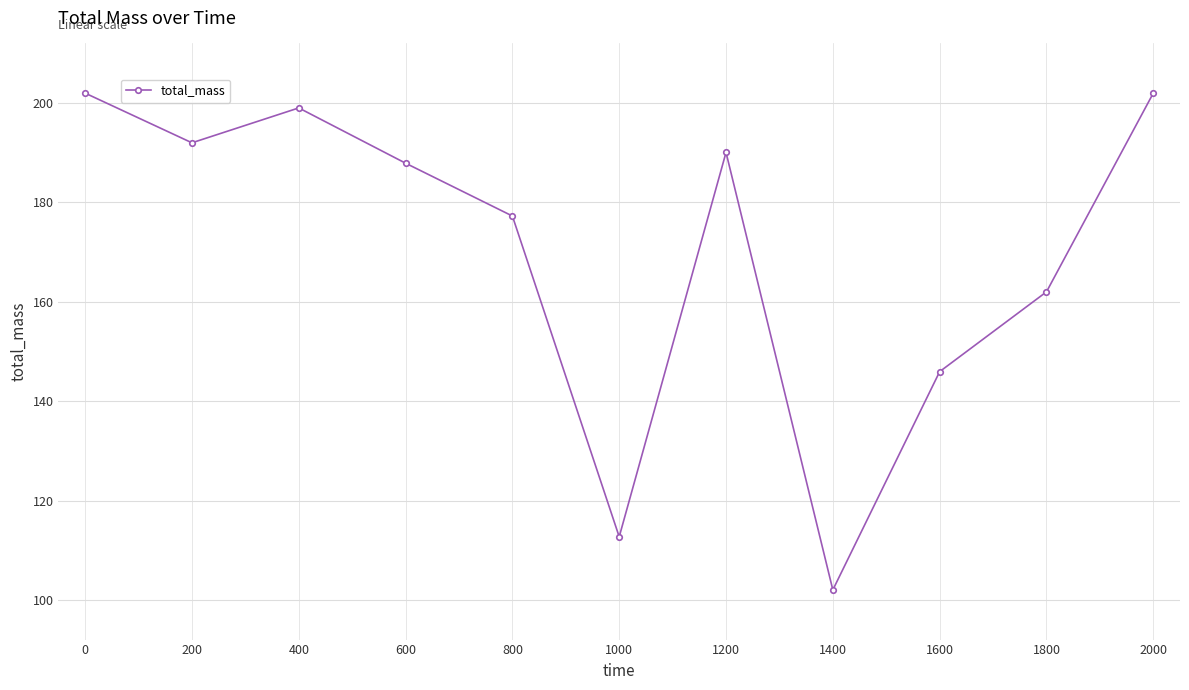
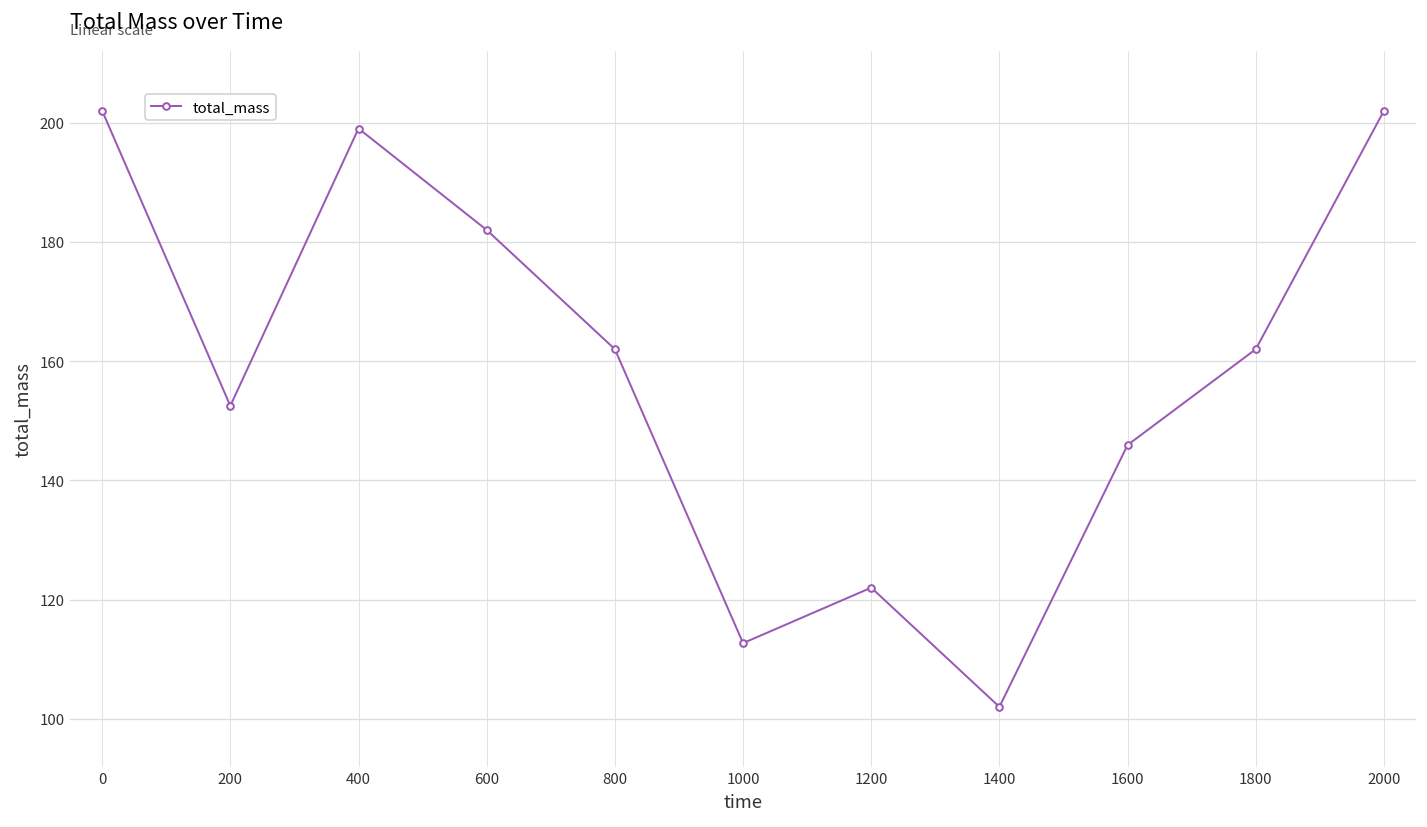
  {
    "0": 202,
-   "200": 192,
+   "200": 153,
    "400": 199,
-   "600": 188,
-   "800": 177,
+   "600": 182,
+   "800": 162,
    "1000": 113,
-   "1200": 190,
+   "1200": 122,
    "1400": 102,
    "1600": 146,
    "1800": 162,
    "2000": 202
  }
